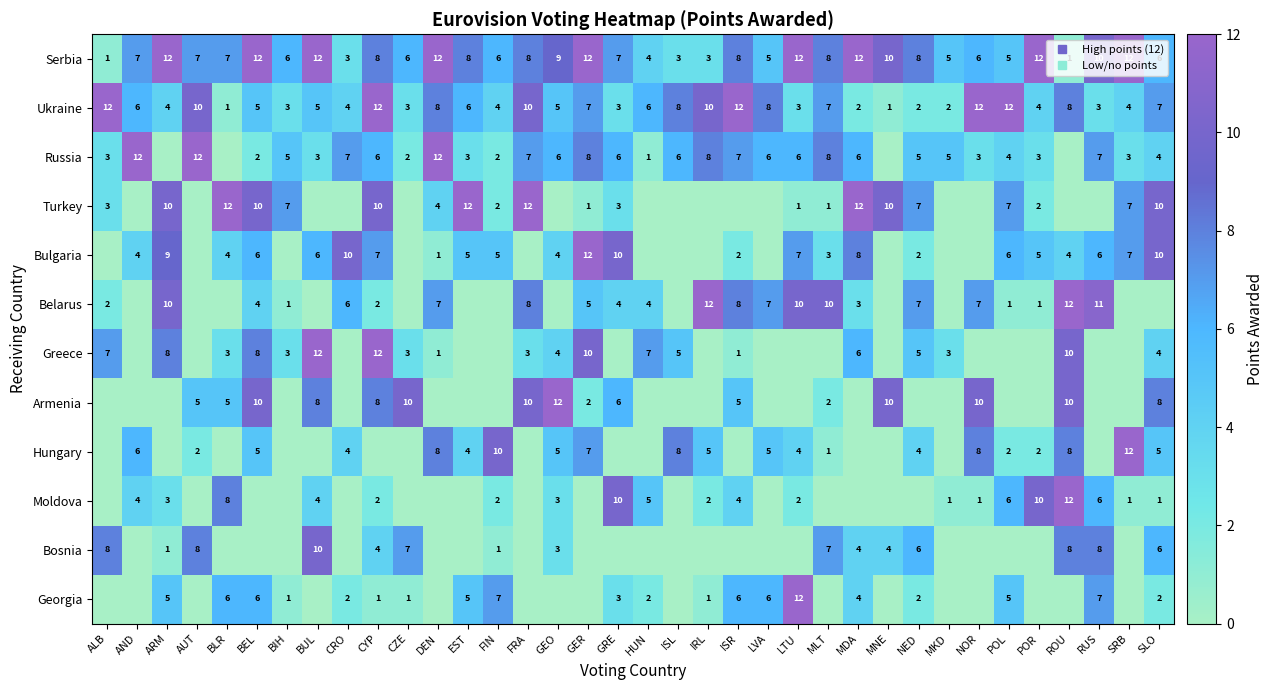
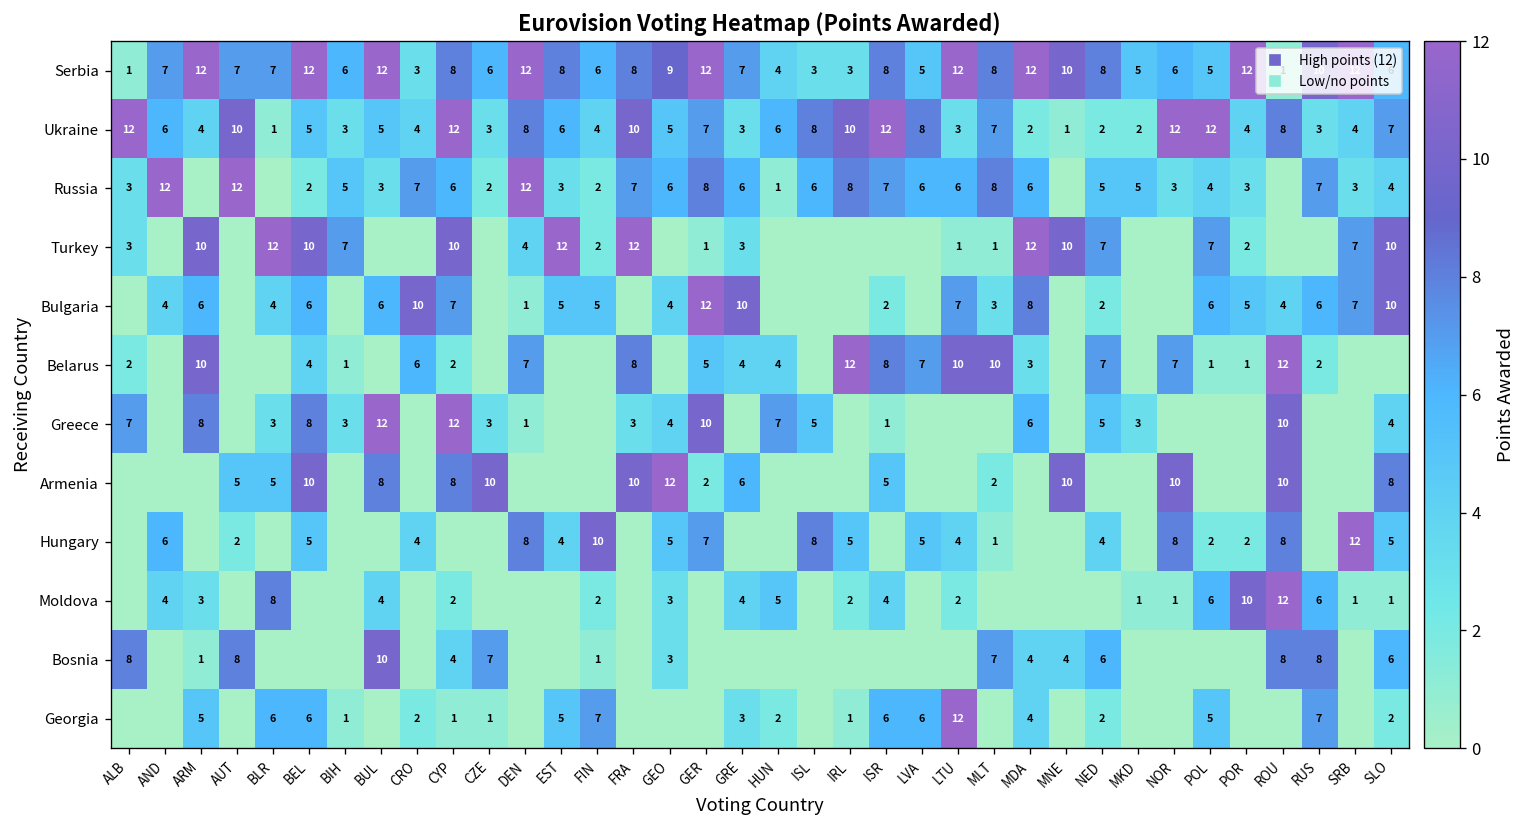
  {
    "Bulgaria": {
      "AND": 4,
-     "ARM": 9,
+     "ARM": 6,
      "BLR": 4,
      "BEL": 6,
      "BUL": 6,
      "CRO": 10,
      "CYP": 7,
      "DEN": 1,
      "EST": 5,
      "FIN": 5,
      "GEO": 4,
      "GER": 12,
      "GRE": 10,
      "ISR": 2,
      "LTU": 7,
      "MLT": 3,
      "MDA": 8,
      "NED": 2,
      "POL": 6,
      "POR": 5,
      "ROU": 4,
      "RUS": 6,
      "SRB": 7,
      "SLO": 10
    },
    "Belarus": {
      "ALB": 2,
      "ARM": 10,
      "BEL": 4,
      "BIH": 1,
      "CRO": 6,
      "CYP": 2,
      "DEN": 7,
      "FRA": 8,
      "GER": 5,
      "GRE": 4,
      "HUN": 4,
      "IRL": 12,
      "ISR": 8,
      "LVA": 7,
      "LTU": 10,
      "MLT": 10,
      "MDA": 3,
      "NED": 7,
      "NOR": 7,
      "POL": 1,
      "POR": 1,
      "ROU": 12,
-     "RUS": 11
+     "RUS": 2
    },
    "Moldova": {
      "AND": 4,
      "ARM": 3,
      "BLR": 8,
      "BUL": 4,
      "CYP": 2,
      "FIN": 2,
      "GEO": 3,
-     "GRE": 10,
+     "GRE": 4,
      "HUN": 5,
      "IRL": 2,
      "ISR": 4,
      "LTU": 2,
      "MKD": 1,
      "NOR": 1,
      "POL": 6,
      "POR": 10,
      "ROU": 12,
      "RUS": 6,
      "SRB": 1,
      "SLO": 1
    }
  }
